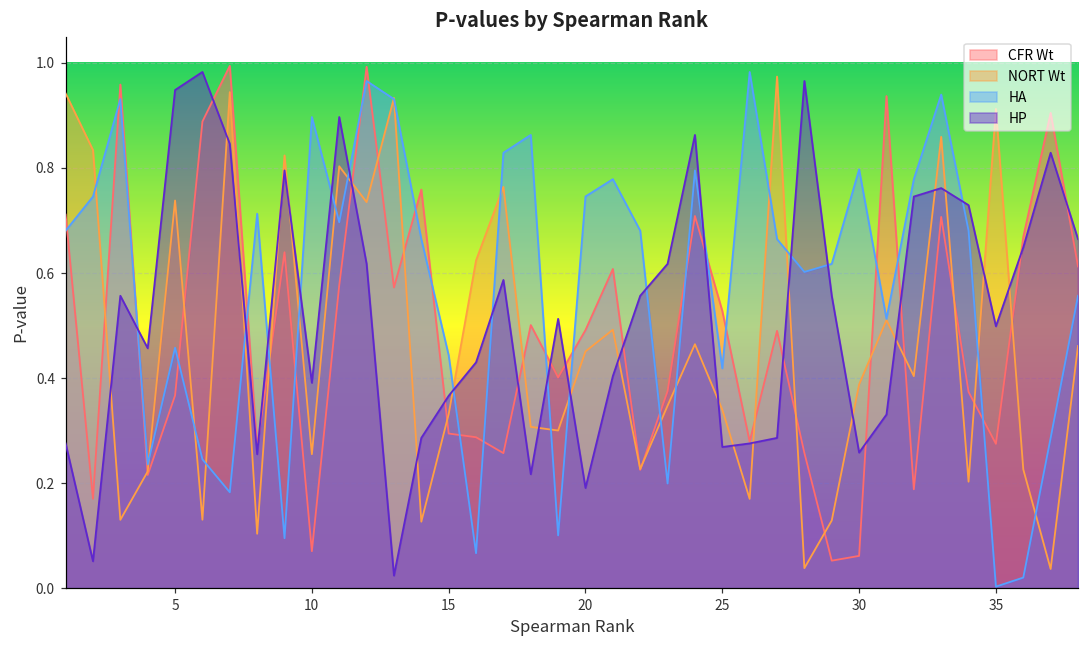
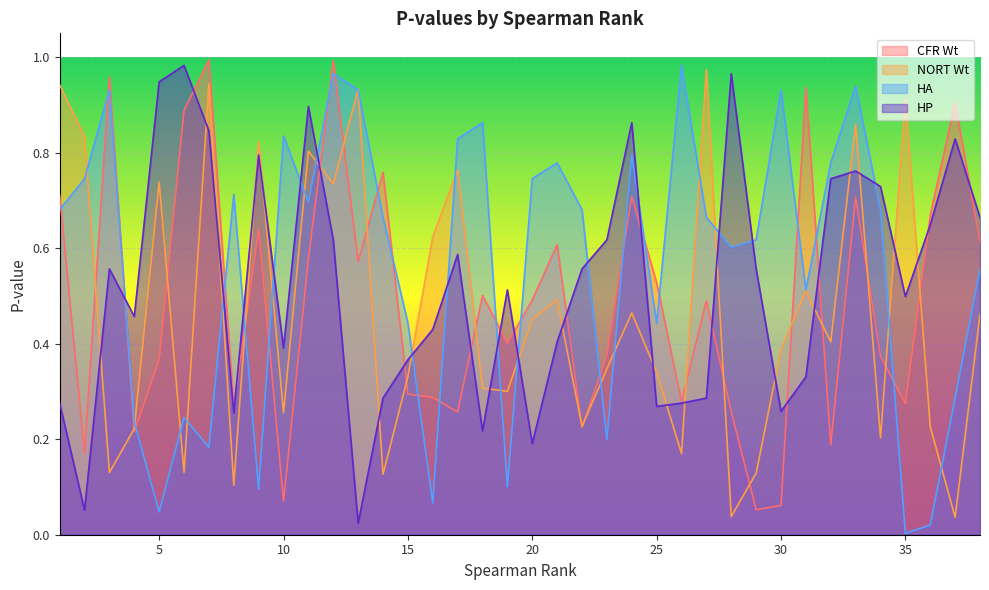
  {
    "HA": {
-     "5": 0.46,
-     "10": 0.90,
+     "5": 0.05,
+     "10": 0.84,
      "15": 0.44,
      "20": 0.75,
-     "25": 0.42,
-     "30": 0.80,
+     "25": 0.44,
+     "30": 0.93,
      "35": 0.00
    },
    "HP": {
      "5": 0.95,
      "10": 0.39,
      "15": 0.37,
      "20": 0.19,
      "25": 0.27,
      "30": 0.26,
      "35": 0.50
    }
  }
